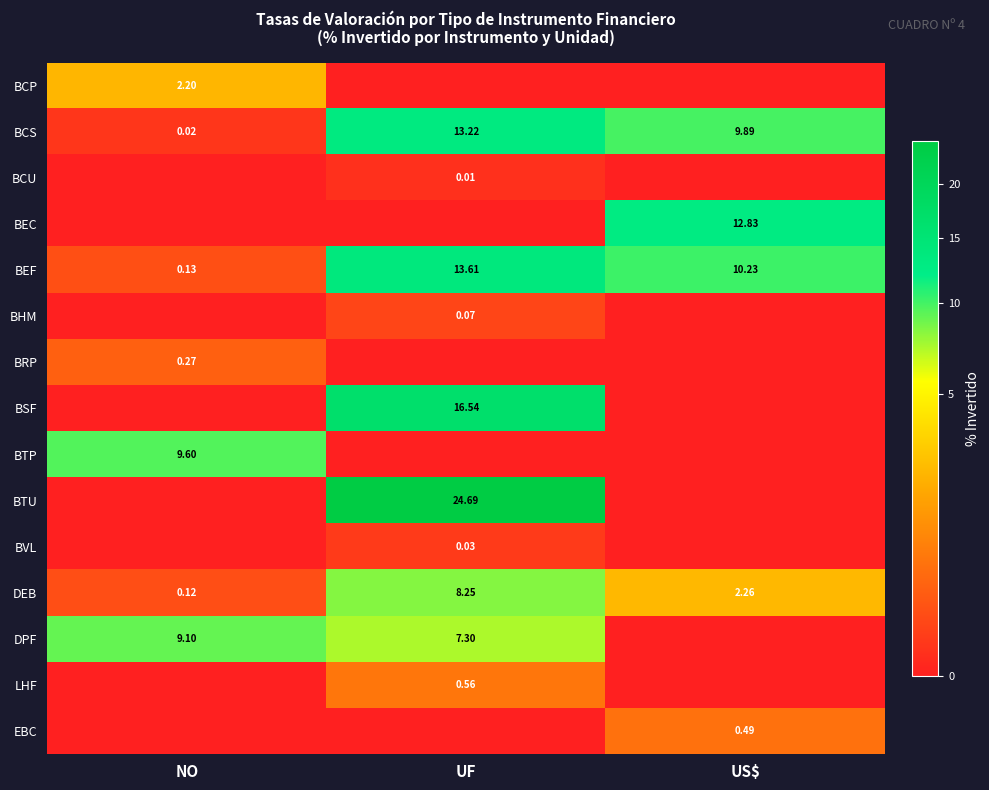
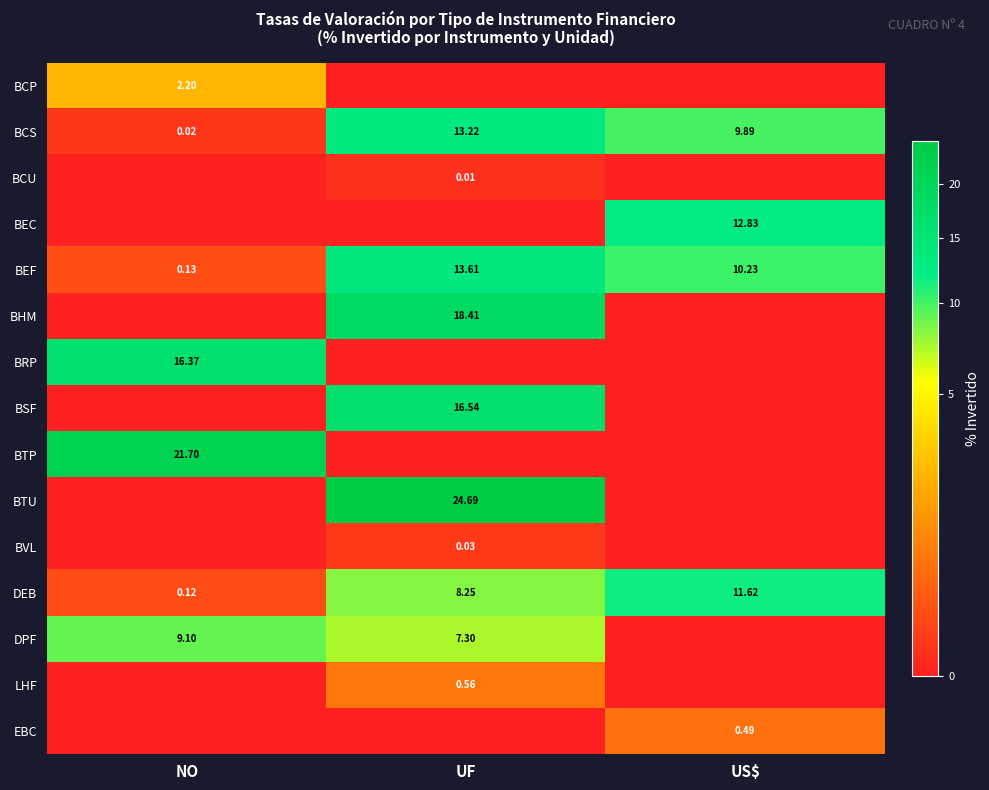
  {
    "BCP": {
      "NO": 2.20
    },
    "BCS": {
      "NO": 0.02,
      "UF": 13.22,
      "US$": 9.89
    },
    "BCU": {
      "UF": 0.01
    },
    "BEC": {
      "US$": 12.83
    },
    "BEF": {
      "NO": 0.13,
      "UF": 13.61,
      "US$": 10.23
    },
    "BHM": {
-     "UF": 0.07
+     "UF": 18.41
    },
    "BRP": {
-     "NO": 0.27
+     "NO": 16.37
    },
    "BSF": {
      "UF": 16.54
    },
    "BTP": {
-     "NO": 9.60
+     "NO": 21.70
    },
    "BTU": {
      "UF": 24.69
    },
    "BVL": {
      "UF": 0.03
    },
    "DEB": {
      "NO": 0.12,
      "UF": 8.25,
-     "US$": 2.26
+     "US$": 11.62
    },
    "DPF": {
      "NO": 9.10,
      "UF": 7.30
    },
    "LHF": {
      "UF": 0.56
    },
    "EBC": {
      "US$": 0.49
    }
  }
